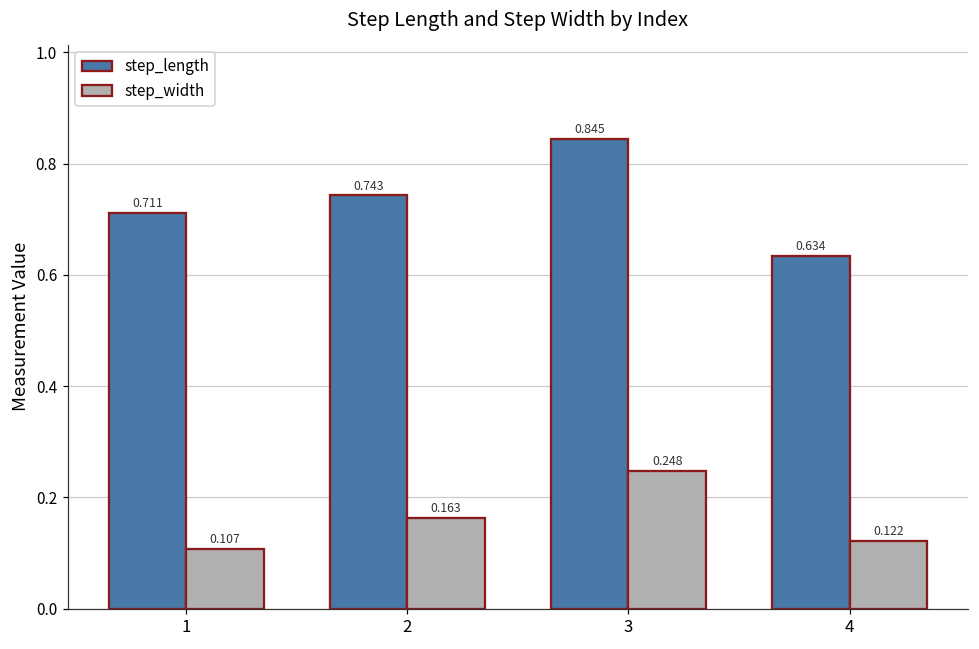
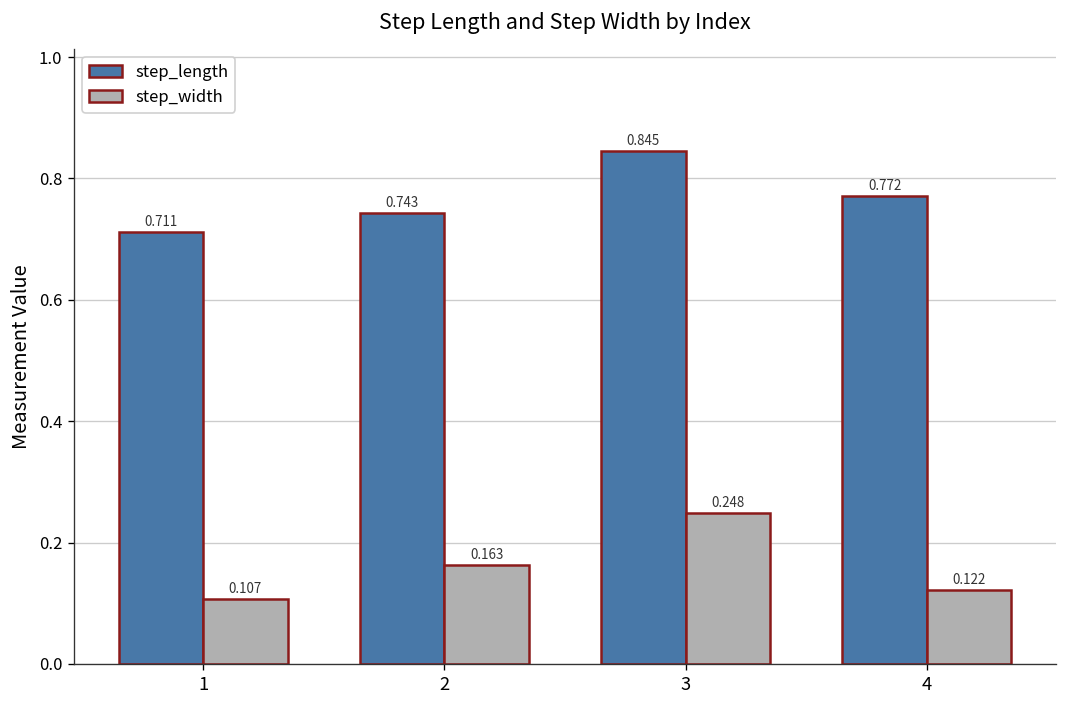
  {
    "step_length": {
      "1": 0.711,
      "2": 0.743,
      "3": 0.845,
-     "4": 0.634
+     "4": 0.772
    },
    "step_width": {
      "1": 0.107,
      "2": 0.163,
      "3": 0.248,
      "4": 0.122
    }
  }
